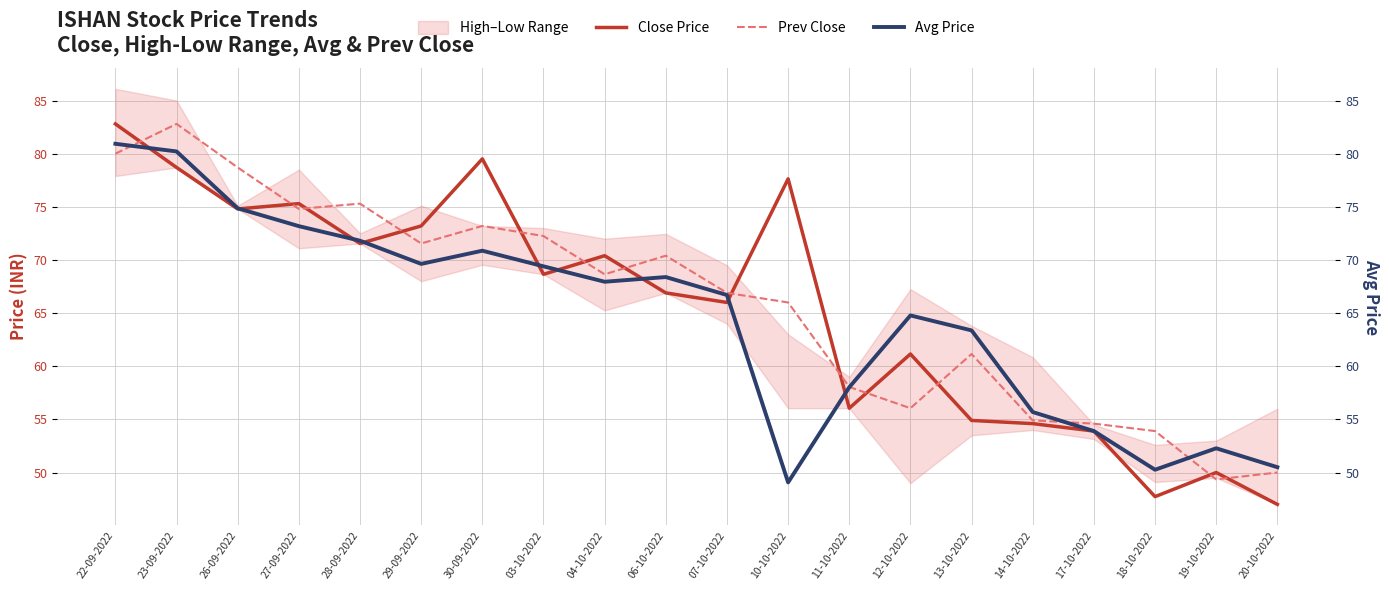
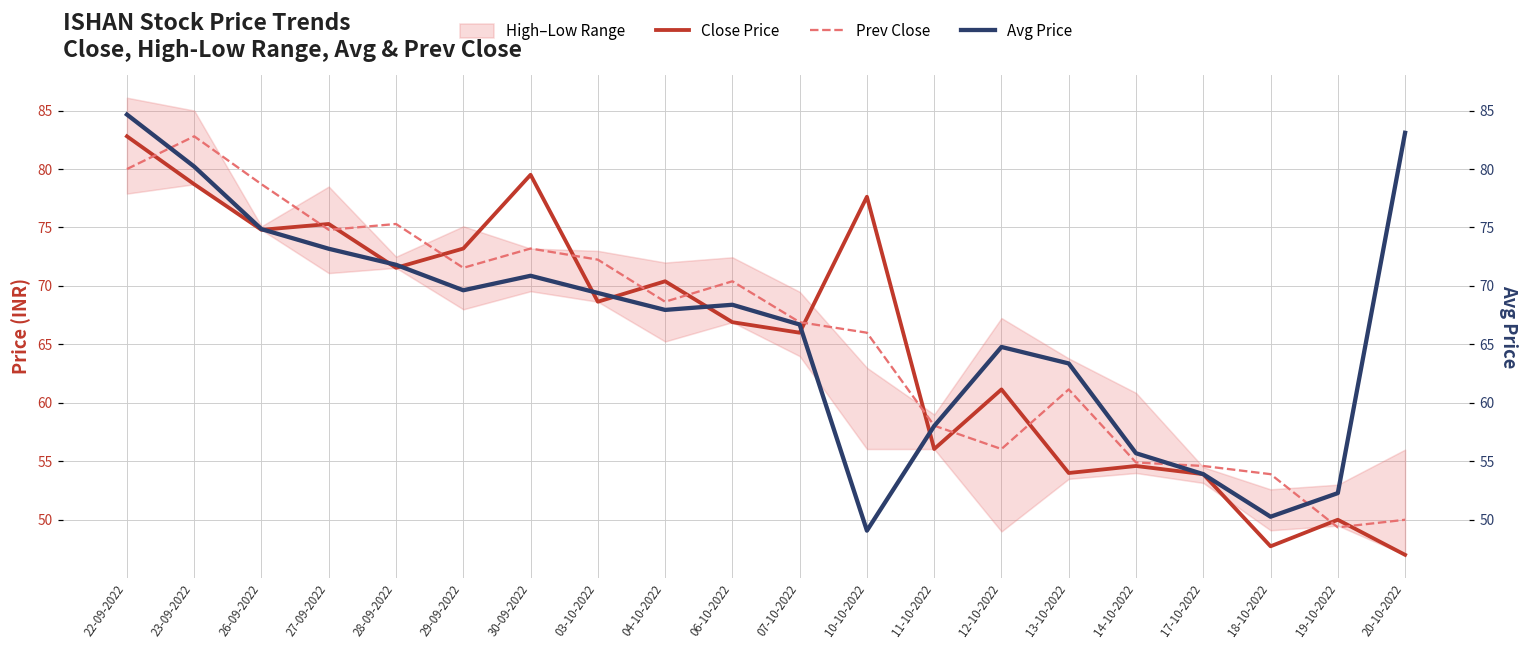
  {
    "Close Price": {
      "22-09-2022": 82.8,
      "23-09-2022": 78.7,
      "27-09-2022": 75.3,
      "28-09-2022": 71.6,
      "29-09-2022": 73.2,
      "30-09-2022": 79.5,
      "03-10-2022": 68.7,
      "04-10-2022": 70.4,
      "06-10-2022": 66.9,
      "07-10-2022": 66.0,
      "10-10-2022": 77.6,
      "11-10-2022": 56.1,
      "12-10-2022": 61.2,
-     "13-10-2022": 54.9,
+     "13-10-2022": 54.0,
      "14-10-2022": 54.6,
      "18-10-2022": 47.7,
      "19-10-2022": 50.0,
      "20-10-2022": 47.0
    },
    "Avg Price": {
-     "22-09-2022": 80.9,
+     "22-09-2022": 84.7,
      "23-09-2022": 80.2,
      "27-09-2022": 73.2,
      "28-09-2022": 71.8,
      "29-09-2022": 69.6,
      "30-09-2022": 70.9,
      "03-10-2022": 69.4,
      "04-10-2022": 68.0,
      "06-10-2022": 68.4,
      "10-10-2022": 49.1,
      "12-10-2022": 64.8,
      "13-10-2022": 63.4,
      "14-10-2022": 55.7,
      "18-10-2022": 50.3,
      "19-10-2022": 52.3,
-     "20-10-2022": 50.5
+     "20-10-2022": 83.1
    }
  }
